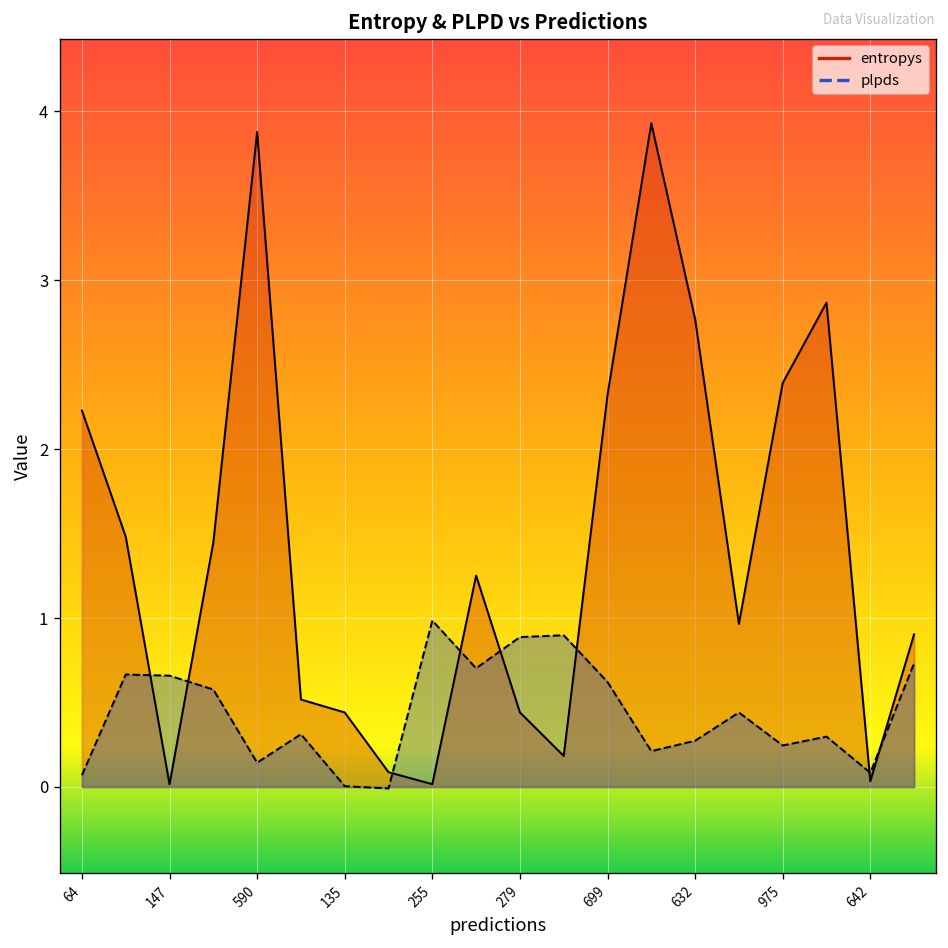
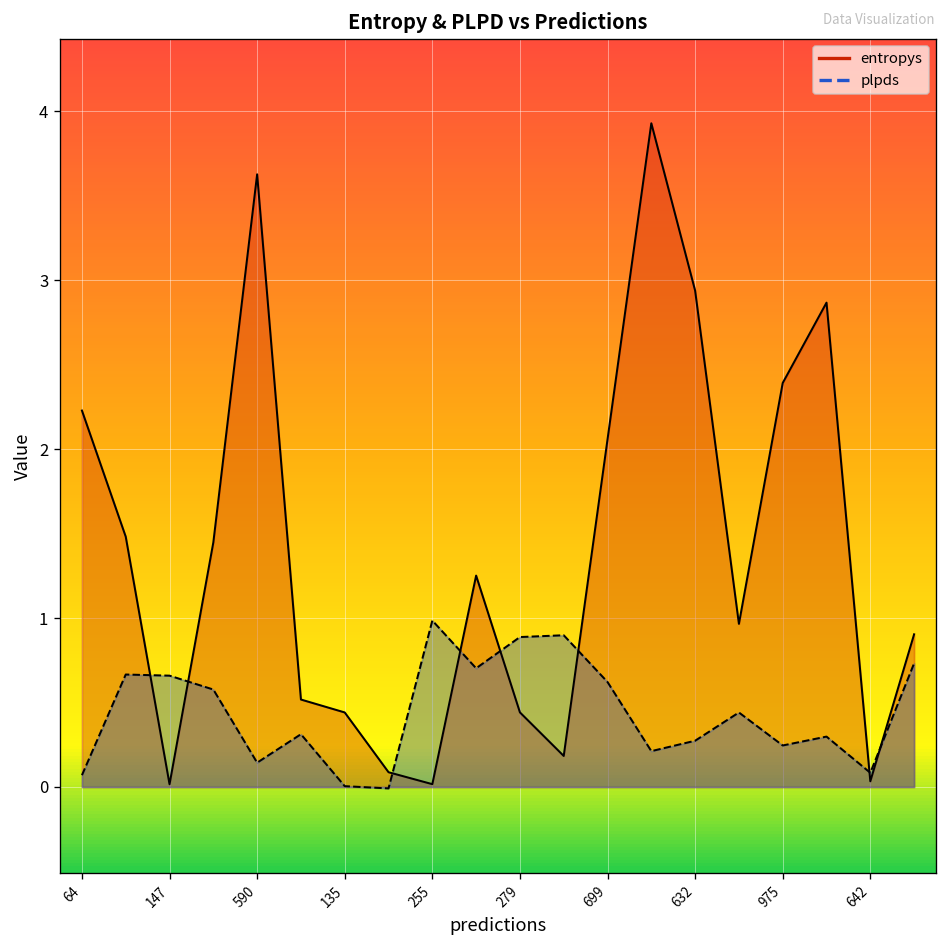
  {
    "entropys": {
      "64": 2.23,
      "147": 0.02,
-     "590": 3.88,
+     "590": 3.63,
      "135": 0.44,
      "255": 0.02,
      "279": 0.44,
-     "699": 2.32,
-     "632": 2.77,
+     "699": 2.06,
+     "632": 2.94,
      "975": 2.39,
      "642": 0.03
    }
  }
